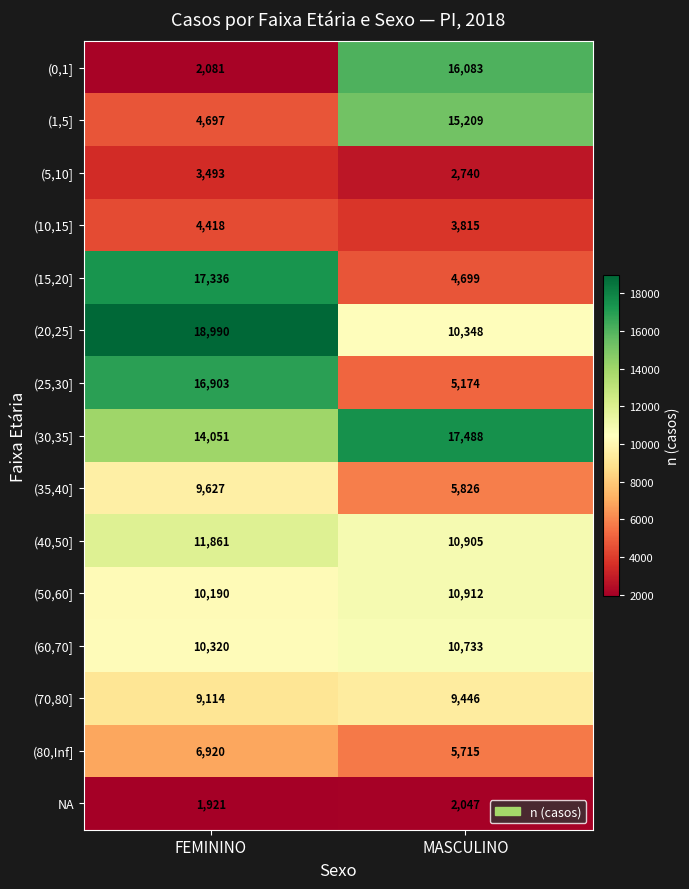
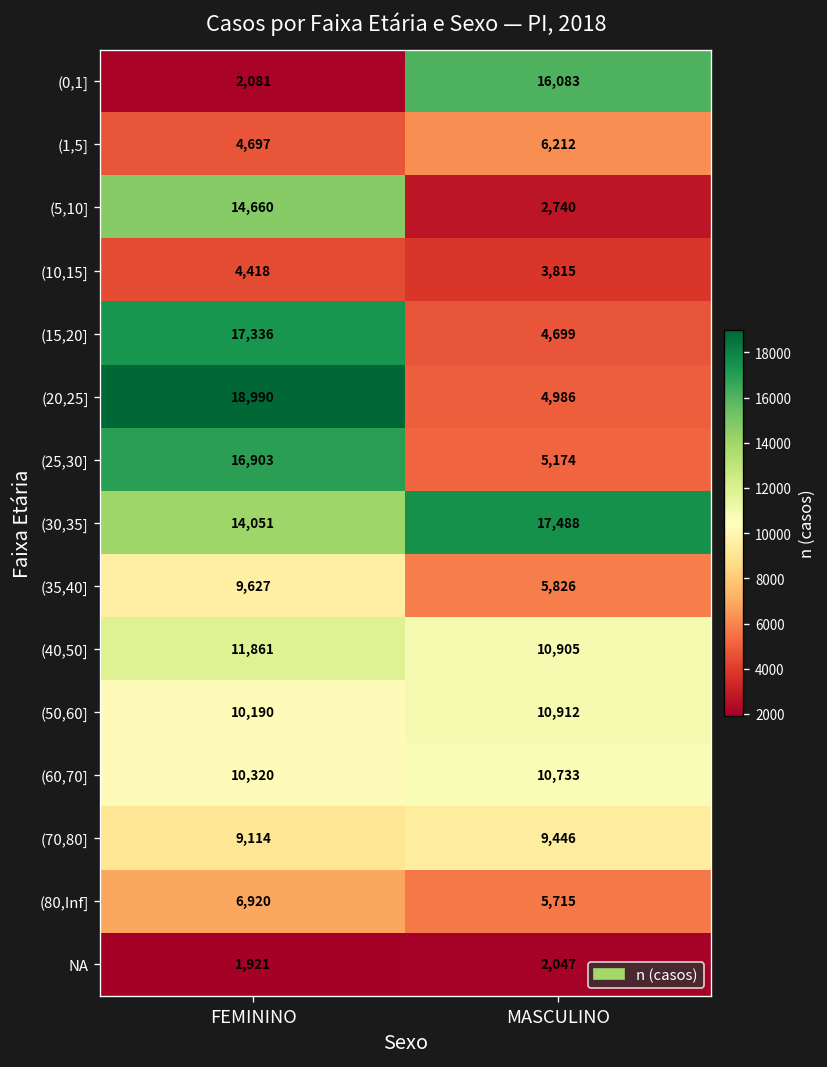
  {
    "(0,1]": {
      "FEMININO": "2,081",
      "MASCULINO": "16,083"
    },
    "(1,5]": {
      "FEMININO": "4,697",
-     "MASCULINO": "15,209"
+     "MASCULINO": "6,212"
    },
    "(5,10]": {
-     "FEMININO": "3,493",
+     "FEMININO": "14,660",
      "MASCULINO": "2,740"
    },
    "(10,15]": {
      "FEMININO": "4,418",
      "MASCULINO": "3,815"
    },
    "(15,20]": {
      "FEMININO": "17,336",
      "MASCULINO": "4,699"
    },
    "(20,25]": {
      "FEMININO": "18,990",
-     "MASCULINO": "10,348"
+     "MASCULINO": "4,986"
    },
    "(25,30]": {
      "FEMININO": "16,903",
      "MASCULINO": "5,174"
    },
    "(30,35]": {
      "FEMININO": "14,051",
      "MASCULINO": "17,488"
    },
    "(35,40]": {
      "FEMININO": "9,627",
      "MASCULINO": "5,826"
    },
    "(40,50]": {
      "FEMININO": "11,861",
      "MASCULINO": "10,905"
    },
    "(50,60]": {
      "FEMININO": "10,190",
      "MASCULINO": "10,912"
    },
    "(60,70]": {
      "FEMININO": "10,320",
      "MASCULINO": "10,733"
    },
    "(70,80]": {
      "FEMININO": "9,114",
      "MASCULINO": "9,446"
    },
    "(80,Inf]": {
      "FEMININO": "6,920",
      "MASCULINO": "5,715"
    },
    "NA": {
      "FEMININO": "1,921",
      "MASCULINO": "2,047"
    }
  }
